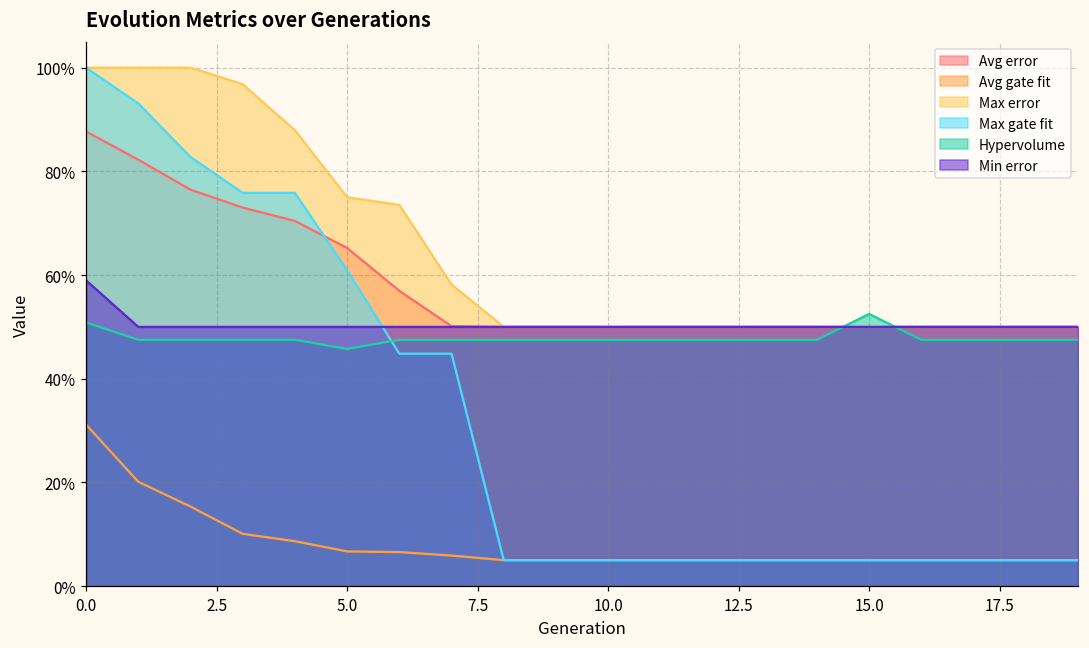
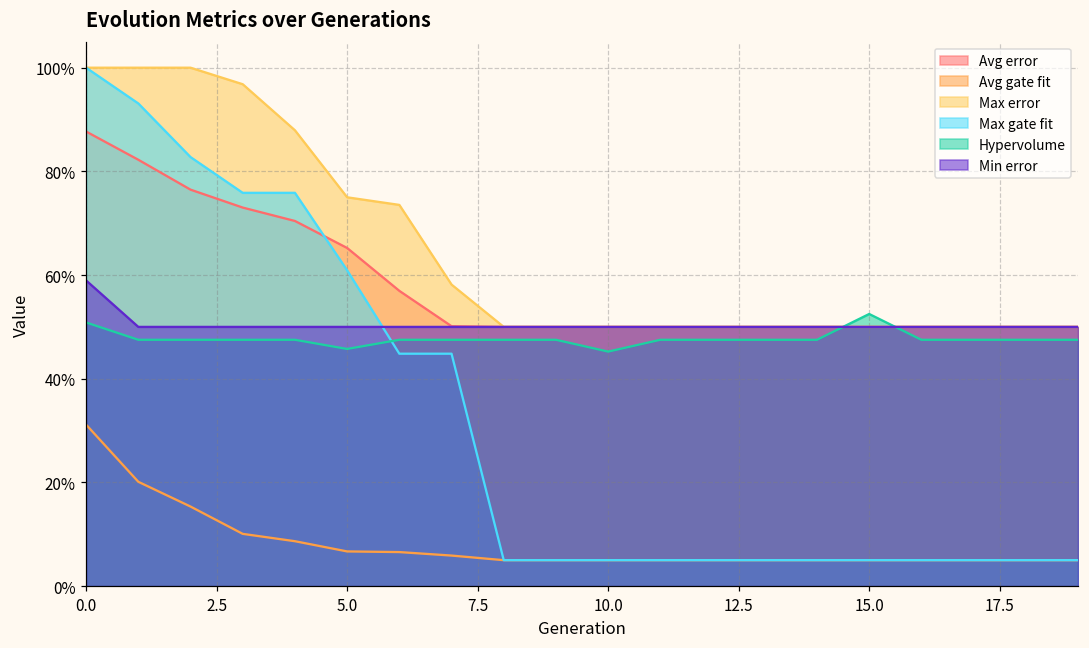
  {
    "Max gate fit": {
      "5.0": "61%"
    },
    "Hypervolume": {
      "0.0": "51%",
      "5.0": "46%",
-     "10.0": "48%",
+     "10.0": "45%",
      "15.0": "52%"
    },
    "Min error": {
      "0.0": "59%",
      "5.0": "50%"
    }
  }
